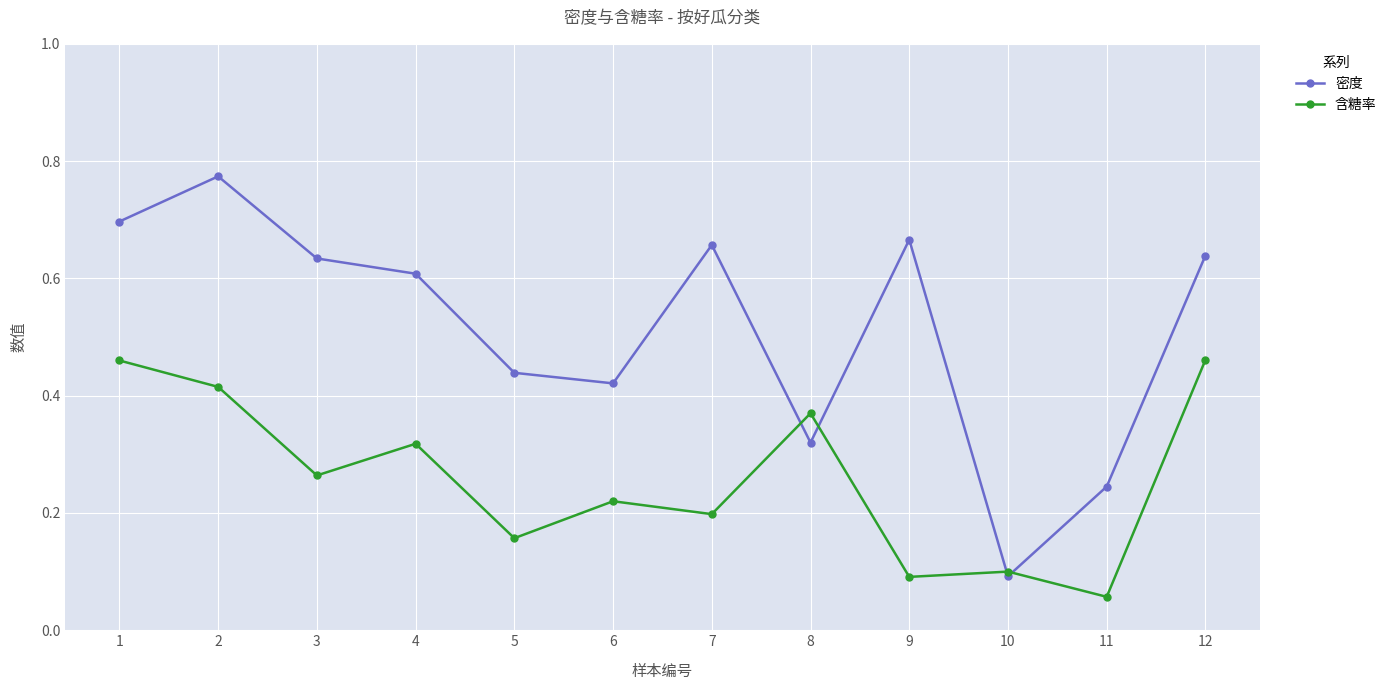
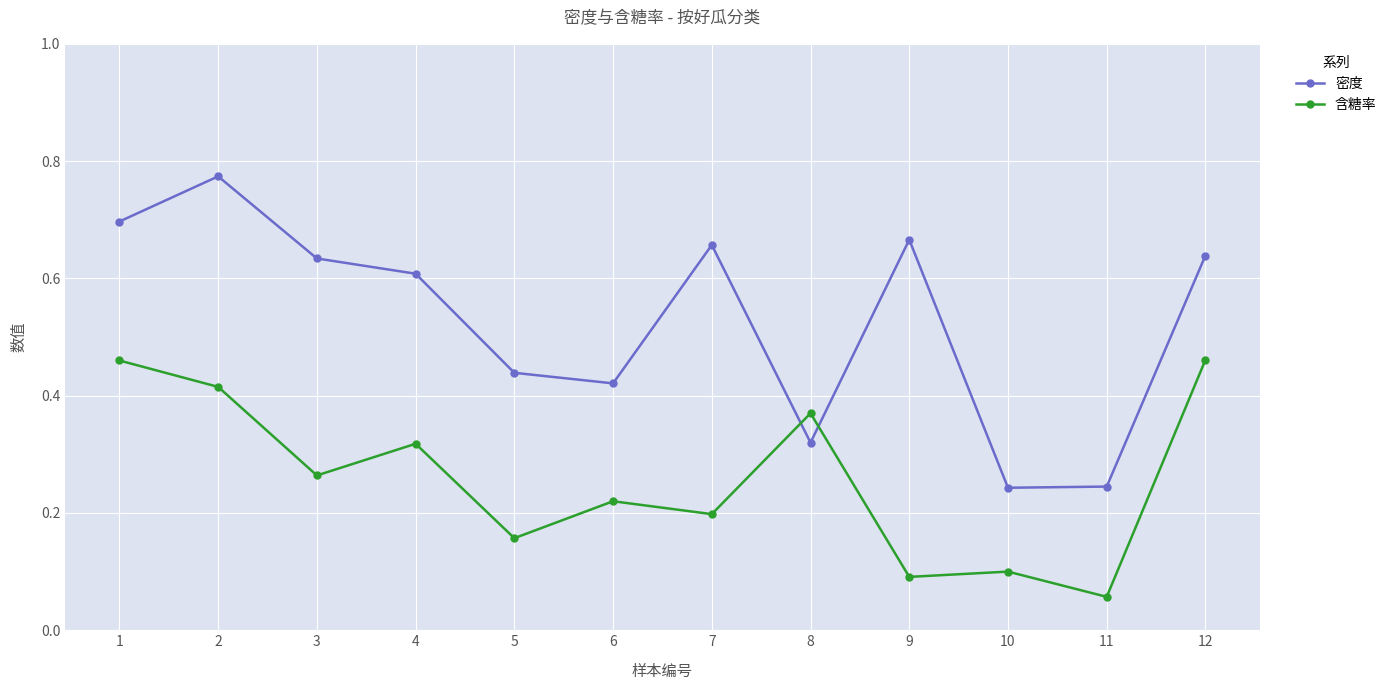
  {
    "密度": {
      "1": 0.70,
      "2": 0.77,
      "3": 0.63,
      "4": 0.61,
      "5": 0.44,
      "6": 0.42,
      "7": 0.66,
      "8": 0.32,
      "9": 0.67,
-     "10": 0.09,
+     "10": 0.24,
      "11": 0.25,
      "12": 0.64
    },
    "含糖率": {
      "1": 0.46,
      "2": 0.42,
      "3": 0.26,
      "4": 0.32,
      "5": 0.16,
      "6": 0.22,
      "7": 0.20,
      "8": 0.37,
      "9": 0.09,
      "10": 0.10,
      "11": 0.06,
      "12": 0.46
    }
  }
